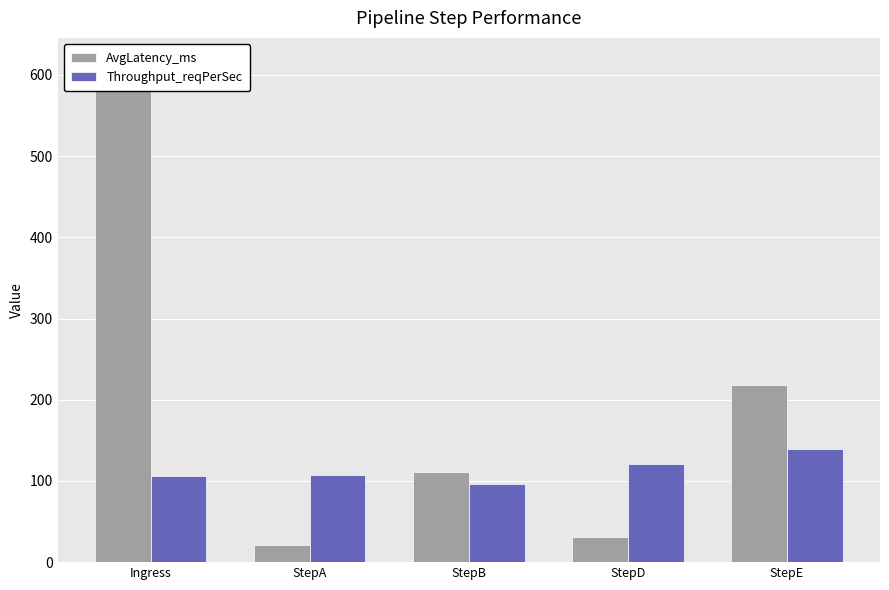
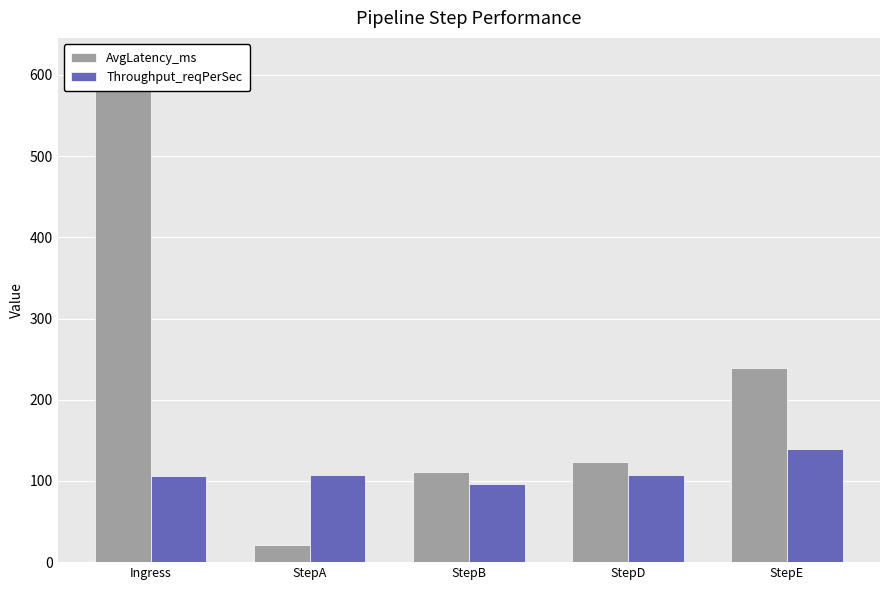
  {
    "AvgLatency_ms": {
      "StepA": 20,
      "StepB": 110,
-     "StepD": 30,
-     "StepE": 220
+     "StepD": 120,
+     "StepE": 240
    },
    "Throughput_reqPerSec": {
      "Ingress": 110,
      "StepA": 110,
      "StepB": 100,
-     "StepD": 120,
+     "StepD": 110,
      "StepE": 140
    }
  }
